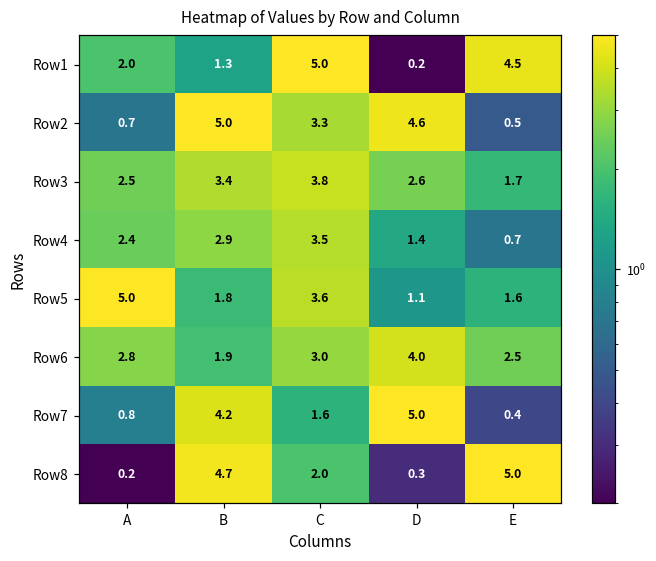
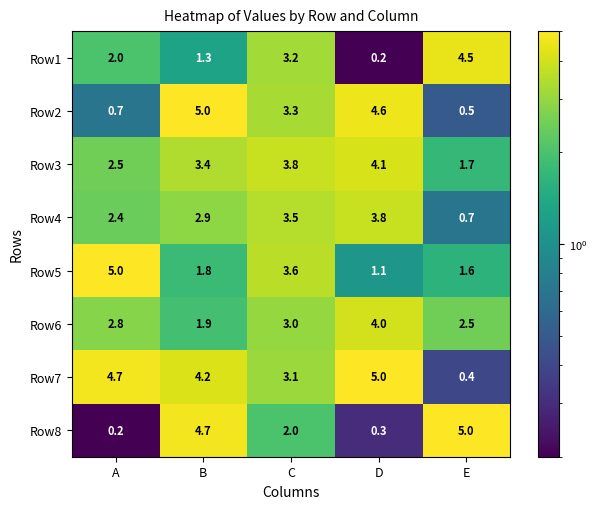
  {
    "Row1": {
      "A": 2.0,
      "B": 1.3,
-     "C": 5.0,
+     "C": 3.2,
      "D": 0.2,
      "E": 4.5
    },
    "Row2": {
      "A": 0.7,
      "B": 5.0,
      "C": 3.3,
      "D": 4.6,
      "E": 0.5
    },
    "Row3": {
      "A": 2.5,
      "B": 3.4,
      "C": 3.8,
-     "D": 2.6,
+     "D": 4.1,
      "E": 1.7
    },
    "Row4": {
      "A": 2.4,
      "B": 2.9,
      "C": 3.5,
-     "D": 1.4,
+     "D": 3.8,
      "E": 0.7
    },
    "Row5": {
      "A": 5.0,
      "B": 1.8,
      "C": 3.6,
      "D": 1.1,
      "E": 1.6
    },
    "Row6": {
      "A": 2.8,
      "B": 1.9,
      "C": 3.0,
      "D": 4.0,
      "E": 2.5
    },
    "Row7": {
-     "A": 0.8,
+     "A": 4.7,
      "B": 4.2,
-     "C": 1.6,
+     "C": 3.1,
      "D": 5.0,
      "E": 0.4
    },
    "Row8": {
      "A": 0.2,
      "B": 4.7,
      "C": 2.0,
      "D": 0.3,
      "E": 5.0
    }
  }
